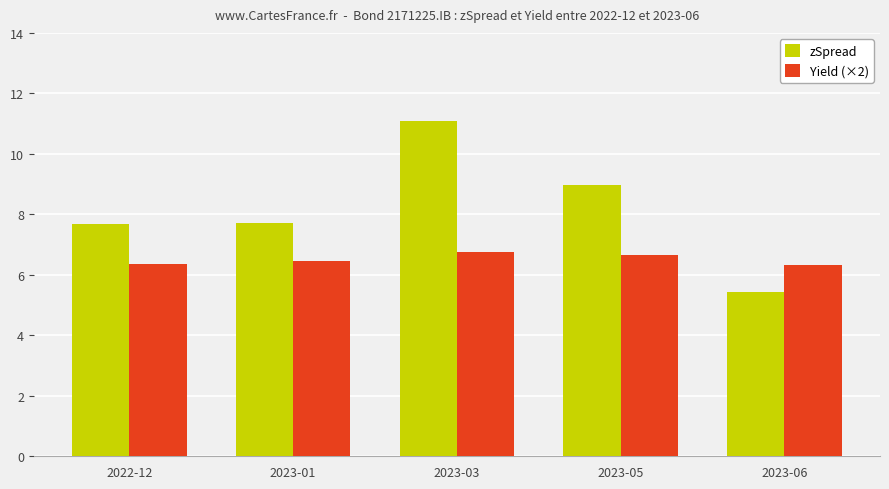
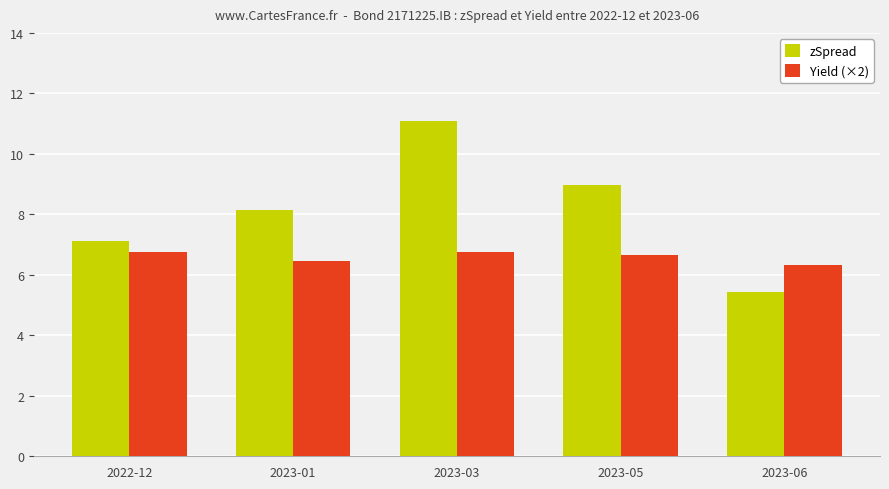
  {
    "zSpread": {
-     "2022-12": 7.7,
-     "2023-01": 7.7,
+     "2022-12": 7.1,
+     "2023-01": 8.1,
      "2023-03": 11.1,
      "2023-05": 9.0,
      "2023-06": 5.4
    },
    "Yield (×2)": {
-     "2022-12": 6.4,
+     "2022-12": 6.7,
      "2023-01": 6.4,
      "2023-03": 6.8,
      "2023-05": 6.6,
      "2023-06": 6.3
    }
  }
